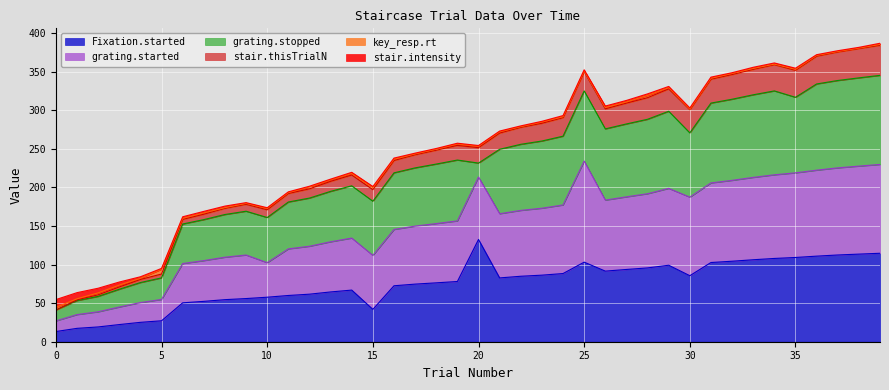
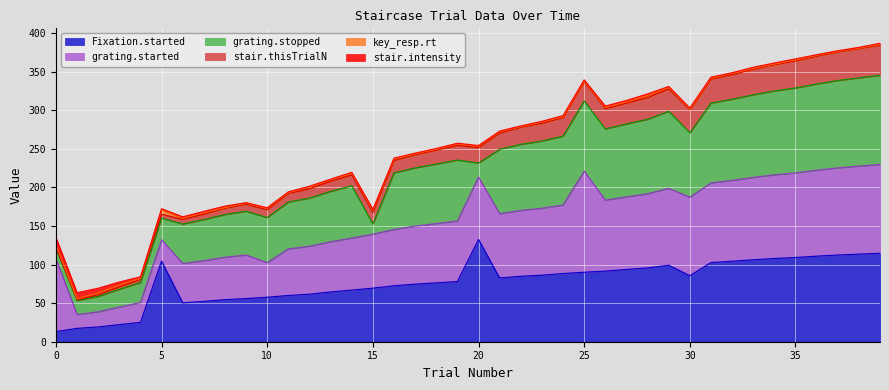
  {
    "Fixation.started": {
      "0": 10,
-     "5": 30,
+     "5": 100,
      "10": 60,
-     "15": 40,
+     "15": 70,
      "20": 130,
-     "25": 100,
+     "25": 90,
      "30": 90,
      "35": 110
    },
    "grating.started": {
-     "0": 10,
+     "0": 90,
      "5": 30,
      "10": 40,
      "15": 70,
      "20": 80,
      "25": 130,
      "30": 100,
      "35": 110
    },
    "grating.stopped": {
      "5": 30,
      "10": 60,
-     "15": 70,
+     "15": 10,
      "20": 20,
      "25": 90,
      "30": 80,
-     "35": 100
+     "35": 110
    },
    "key_resp.rt": {
      "0": 0
    }
  }
